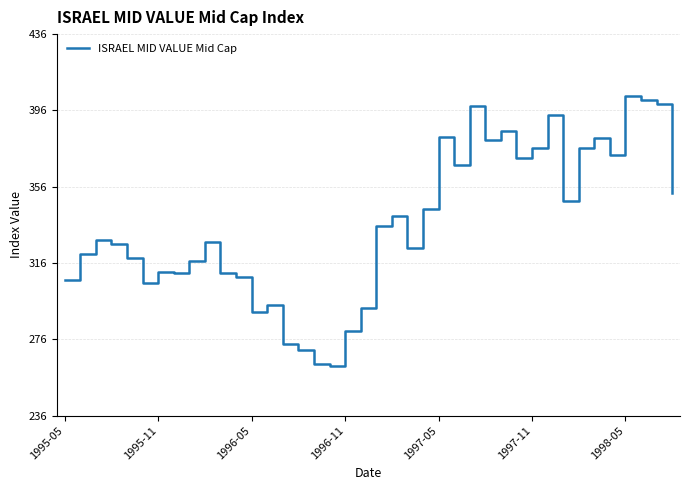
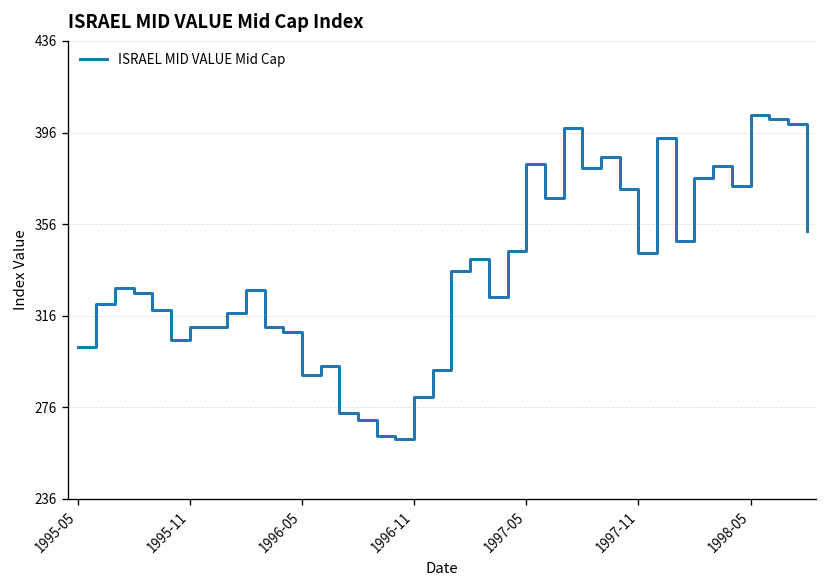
  {
-   "1995-05": 307,
+   "1995-05": 302,
    "1995-11": 311,
    "1996-05": 290,
    "1996-11": 280,
    "1997-05": 382,
-   "1997-11": 377,
+   "1997-11": 343,
    "1998-05": 404
  }
